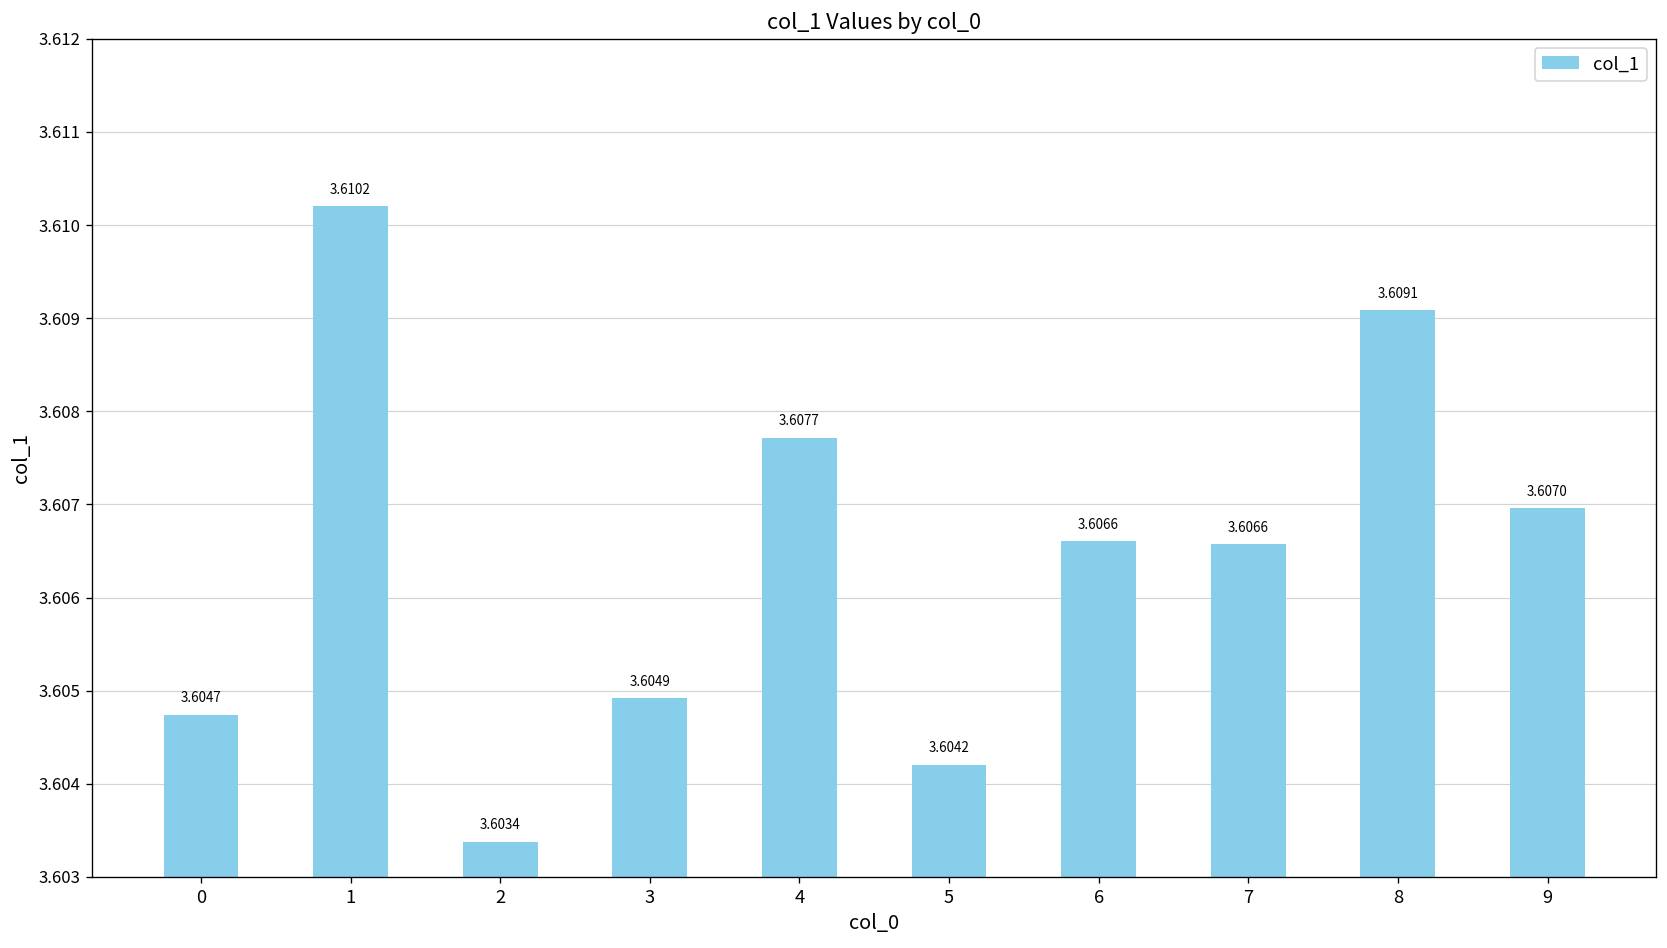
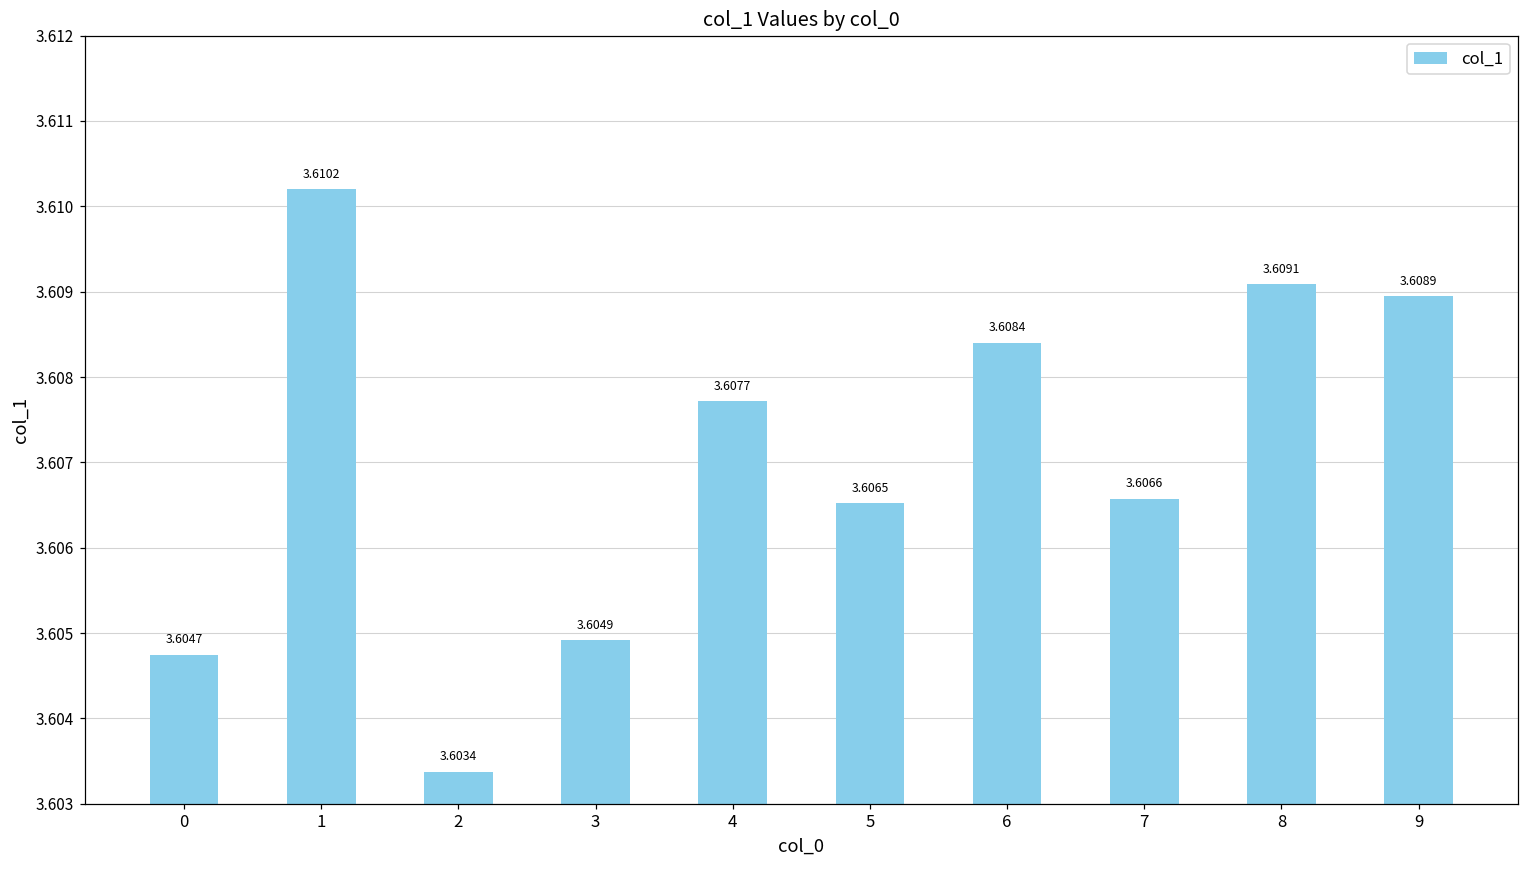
  {
    "0": 3.6047,
    "1": 3.6102,
    "2": 3.6034,
    "3": 3.6049,
    "4": 3.6077,
-   "5": 3.6042,
-   "6": 3.6066,
+   "5": 3.6065,
+   "6": 3.6084,
    "7": 3.6066,
    "8": 3.6091,
-   "9": 3.6070
+   "9": 3.6089
  }
